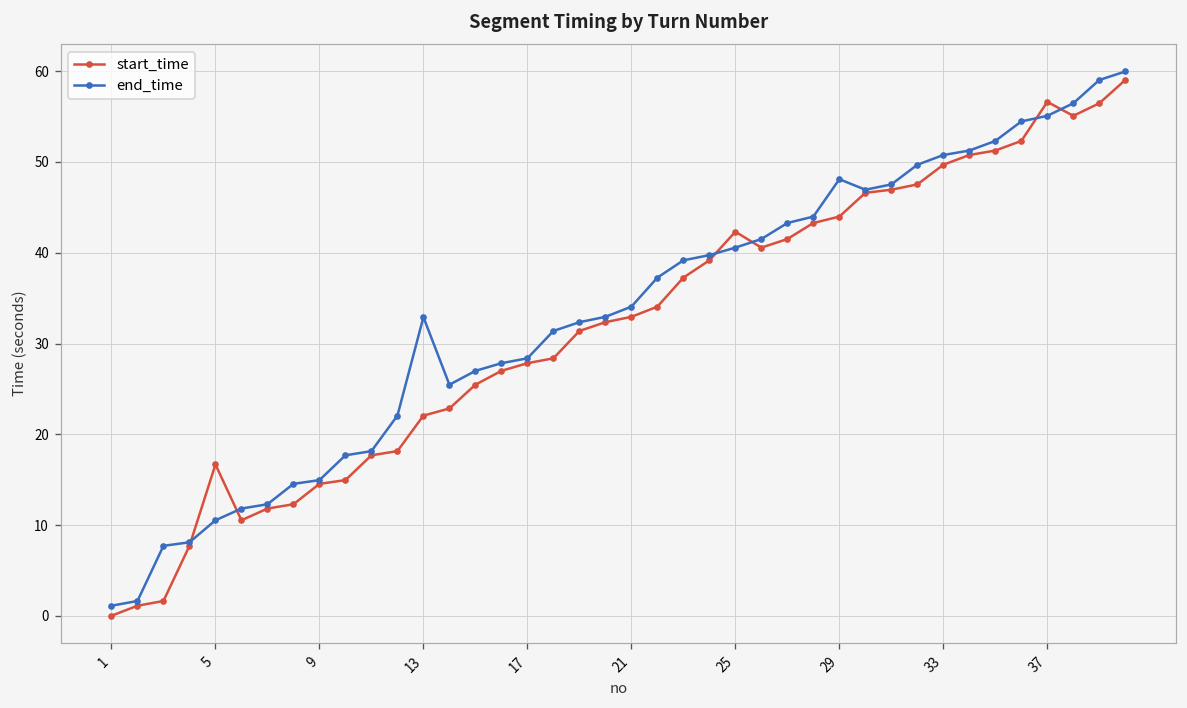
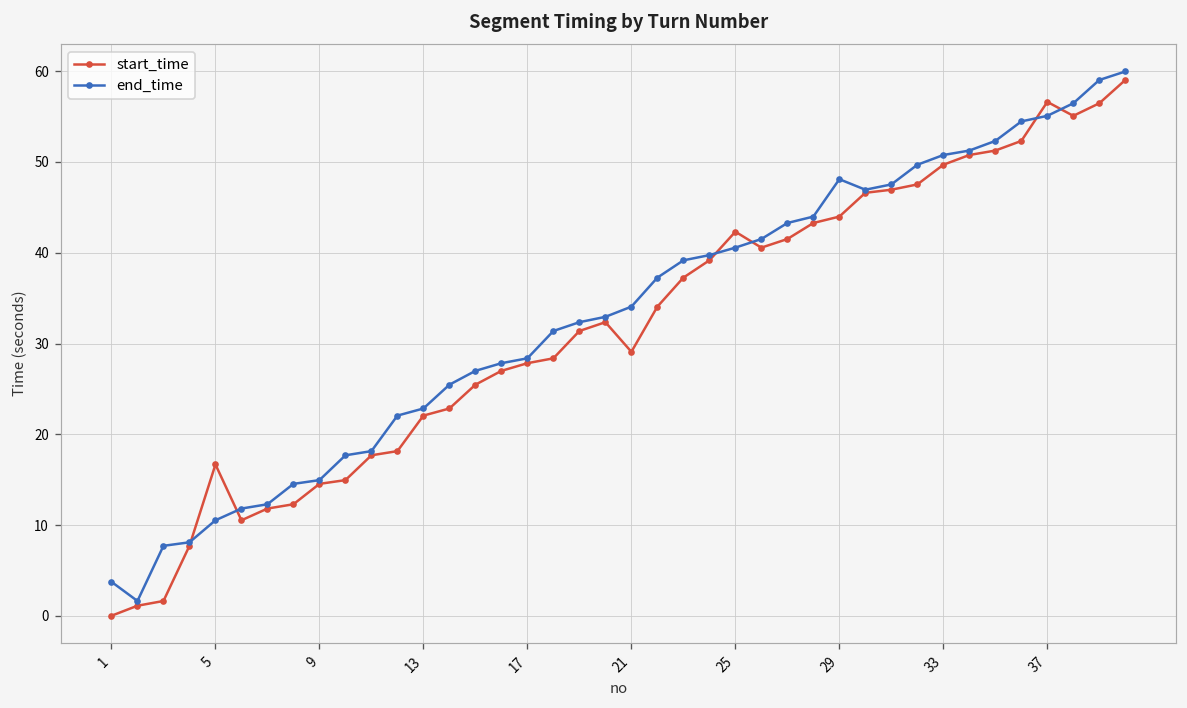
  {
    "start_time": {
      "1": 0,
      "5": 17,
      "9": 15,
      "13": 22,
      "17": 28,
-     "21": 33,
+     "21": 29,
      "25": 42,
      "29": 44,
      "33": 50,
      "37": 57
    },
    "end_time": {
-     "1": 1,
+     "1": 4,
      "5": 11,
      "9": 15,
-     "13": 33,
+     "13": 23,
      "17": 28,
      "21": 34,
      "25": 41,
      "29": 48,
      "33": 51,
      "37": 55
    }
  }
